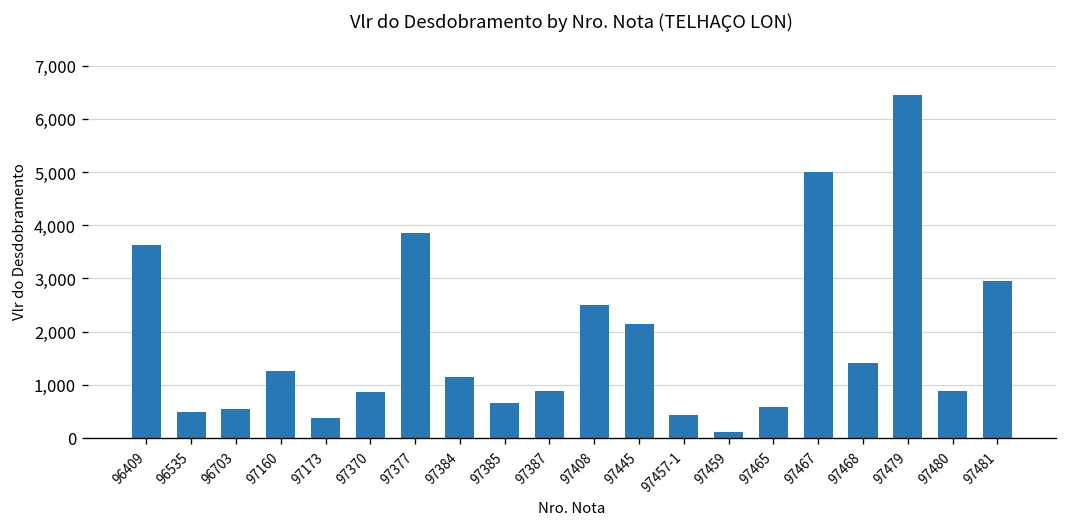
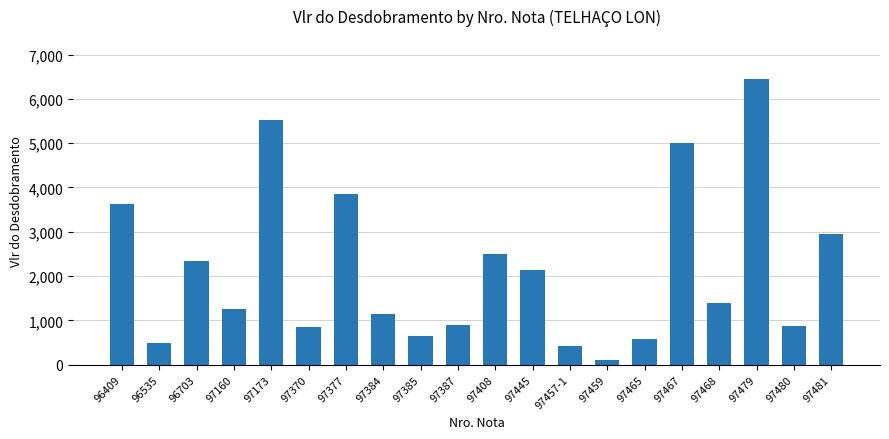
  {
    "96409": "3,600",
    "96535": "500",
-   "96703": "500",
+   "96703": "2,300",
    "97160": "1,300",
-   "97173": "400",
+   "97173": "5,500",
    "97370": "900",
    "97377": "3,900",
    "97384": "1,200",
    "97385": "700",
    "97387": "900",
    "97408": "2,500",
    "97445": "2,100",
    "97457-1": "400",
    "97459": "100",
    "97465": "600",
    "97467": "5,000",
    "97468": "1,400",
    "97479": "6,400",
    "97480": "900",
    "97481": "3,000"
  }
